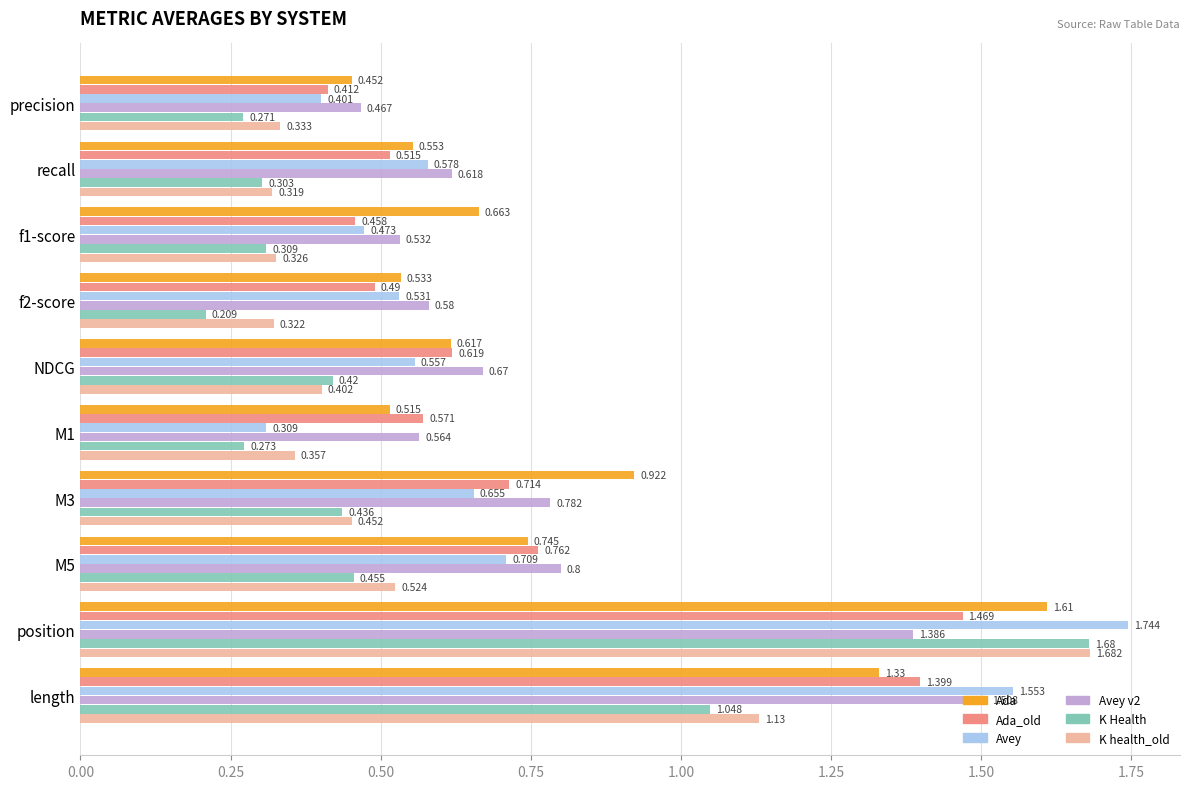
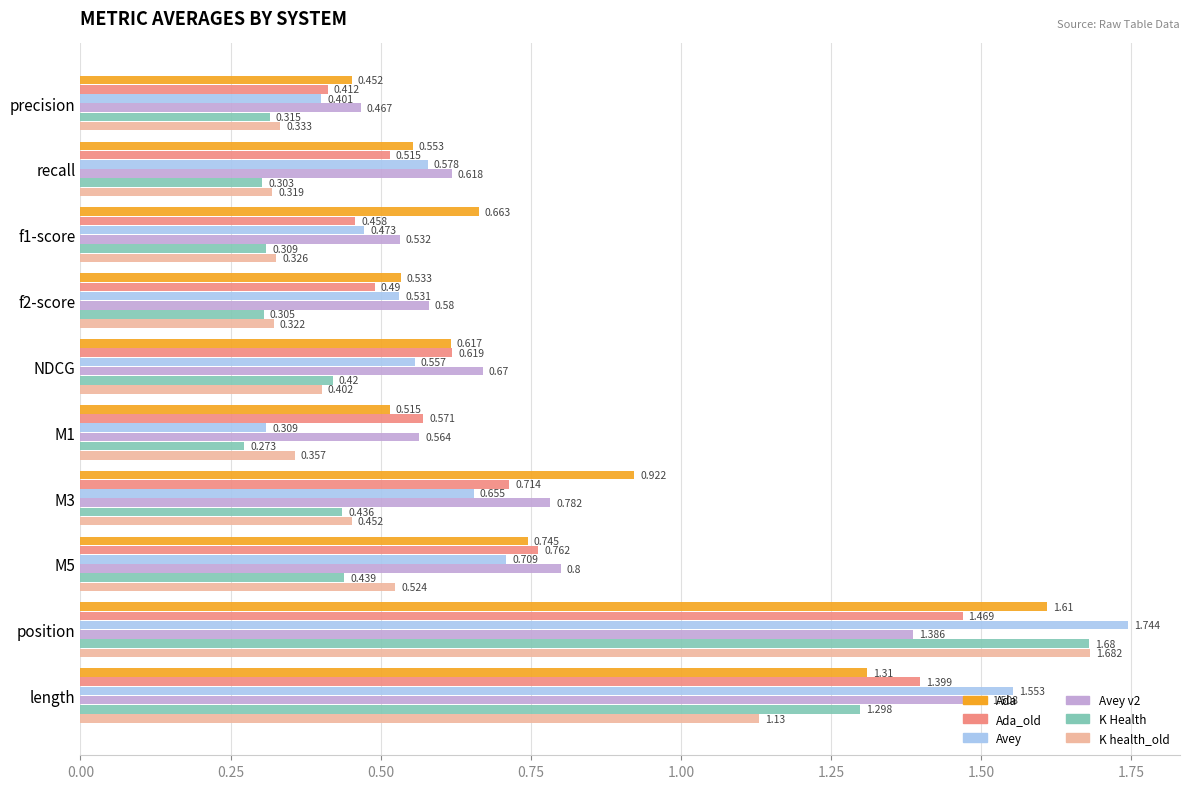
  {
    "Ada": {
      "precision": 0.452,
      "recall": 0.553,
      "f1-score": 0.663,
      "f2-score": 0.533,
      "NDCG": 0.617,
      "M1": 0.515,
      "M3": 0.922,
      "M5": 0.745,
      "position": 1.61,
-     "length": 1.33
+     "length": 1.31
    },
    "K Health": {
-     "precision": 0.271,
+     "precision": 0.315,
      "recall": 0.303,
      "f1-score": 0.309,
-     "f2-score": 0.209,
+     "f2-score": 0.305,
      "NDCG": 0.42,
      "M1": 0.273,
      "M3": 0.436,
-     "M5": 0.455,
+     "M5": 0.439,
      "position": 1.68,
-     "length": 1.048
+     "length": 1.298
    }
  }
